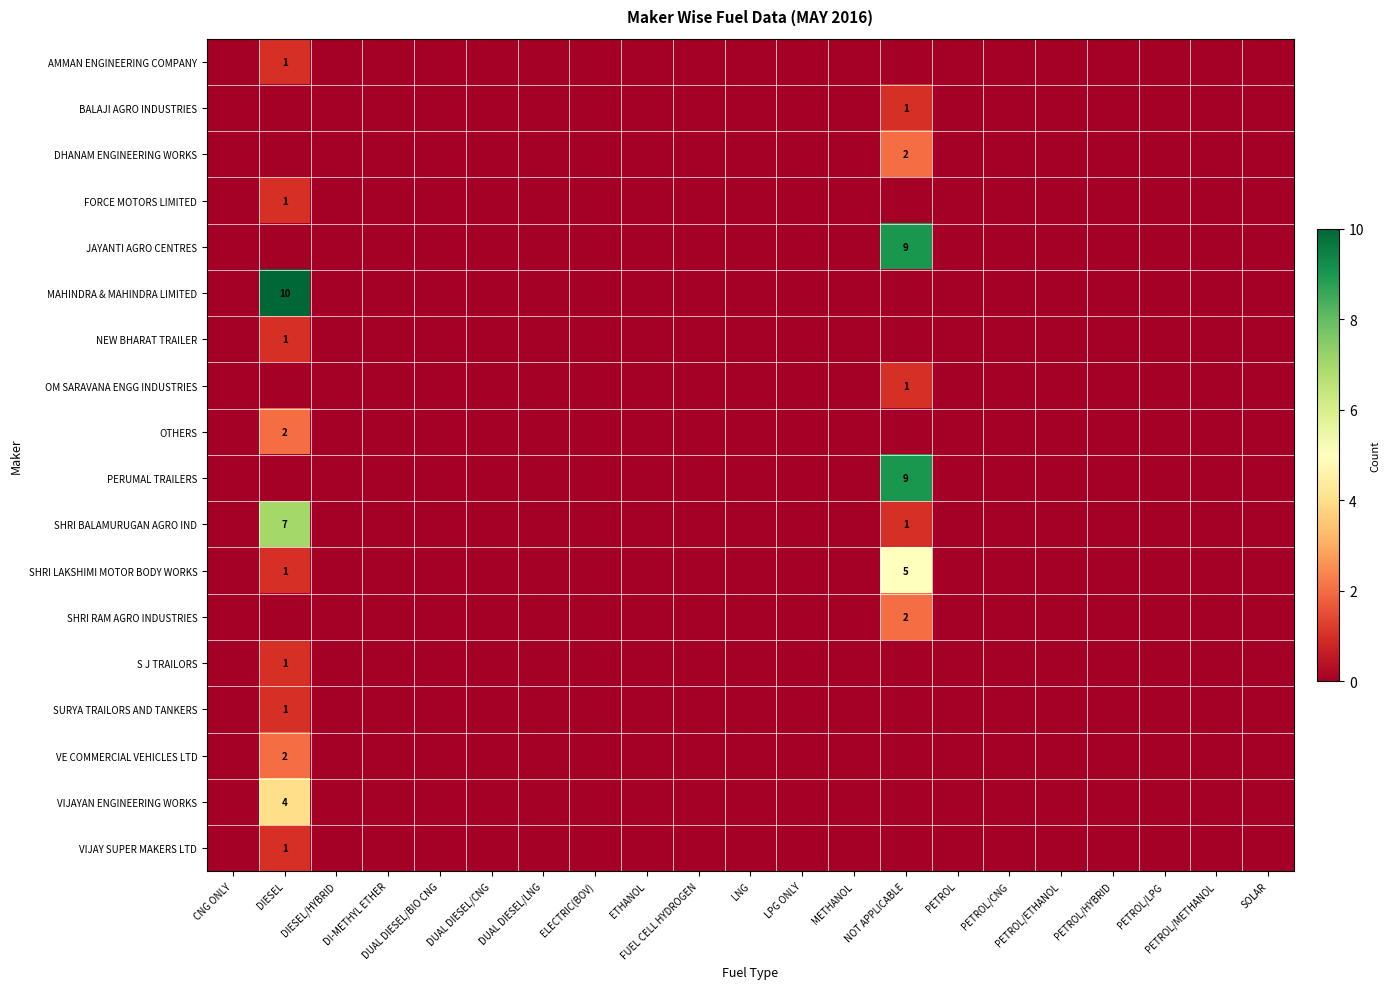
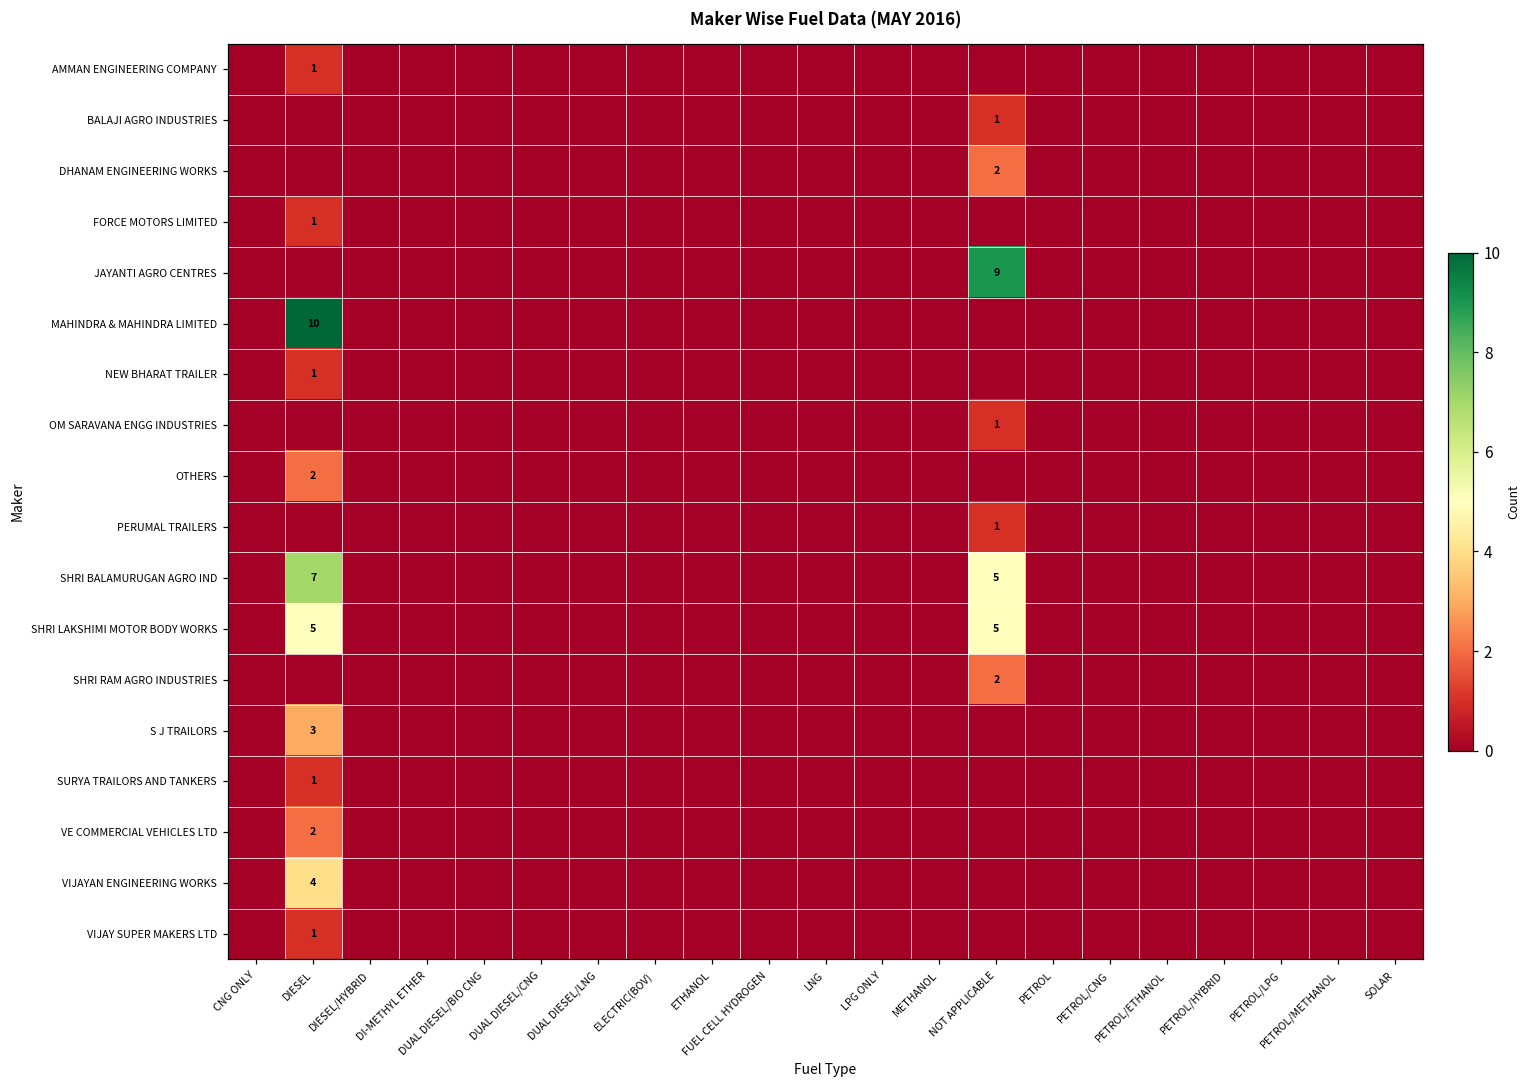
  {
    "AMMAN ENGINEERING COMPANY": {
      "DIESEL": 1
    },
    "BALAJI AGRO INDUSTRIES": {
      "NOT APPLICABLE": 1
    },
    "DHANAM ENGINEERING WORKS": {
      "NOT APPLICABLE": 2
    },
    "FORCE MOTORS LIMITED": {
      "DIESEL": 1
    },
    "JAYANTI AGRO CENTRES": {
      "NOT APPLICABLE": 9
    },
    "MAHINDRA & MAHINDRA LIMITED": {
      "DIESEL": 10
    },
    "NEW BHARAT TRAILER": {
      "DIESEL": 1
    },
    "OM SARAVANA ENGG INDUSTRIES": {
      "NOT APPLICABLE": 1
    },
    "OTHERS": {
      "DIESEL": 2
    },
    "PERUMAL TRAILERS": {
-     "NOT APPLICABLE": 9
+     "NOT APPLICABLE": 1
    },
    "SHRI BALAMURUGAN AGRO IND": {
      "DIESEL": 7,
-     "NOT APPLICABLE": 1
+     "NOT APPLICABLE": 5
    },
    "SHRI LAKSHIMI MOTOR BODY WORKS": {
-     "DIESEL": 1,
+     "DIESEL": 5,
      "NOT APPLICABLE": 5
    },
    "SHRI RAM AGRO INDUSTRIES": {
      "NOT APPLICABLE": 2
    },
    "S J TRAILORS": {
-     "DIESEL": 1
+     "DIESEL": 3
    },
    "SURYA TRAILORS AND TANKERS": {
      "DIESEL": 1
    },
    "VE COMMERCIAL VEHICLES LTD": {
      "DIESEL": 2
    },
    "VIJAYAN ENGINEERING WORKS": {
      "DIESEL": 4
    },
    "VIJAY SUPER MAKERS LTD": {
      "DIESEL": 1
    }
  }
